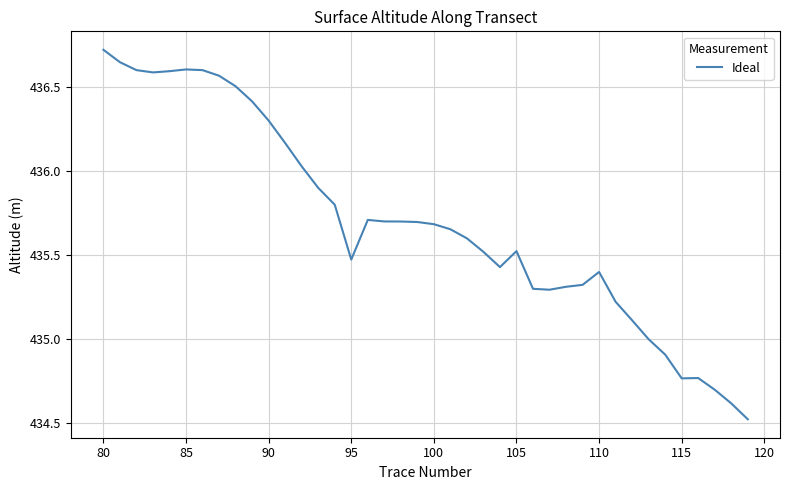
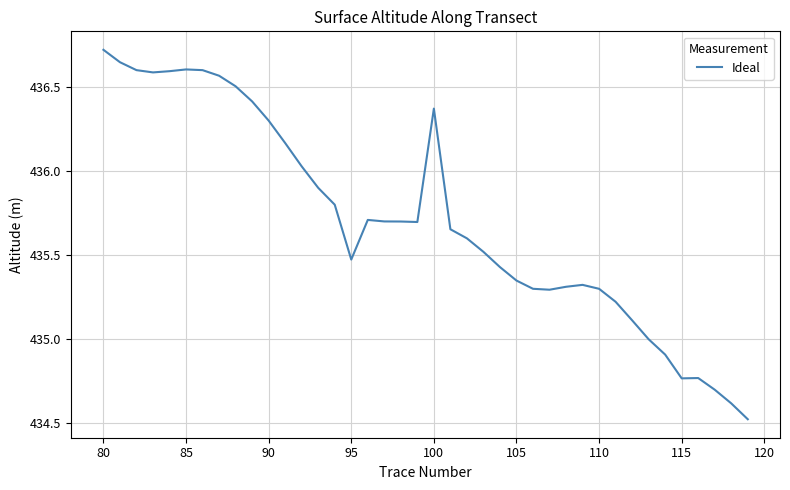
  {
    "80": 436.72,
    "85": 436.60,
    "90": 436.30,
    "95": 435.47,
-   "100": 435.68,
-   "105": 435.52,
-   "110": 435.4,
+   "100": 436.37,
+   "105": 435.35,
+   "110": 435.3,
    "115": 434.77
  }
